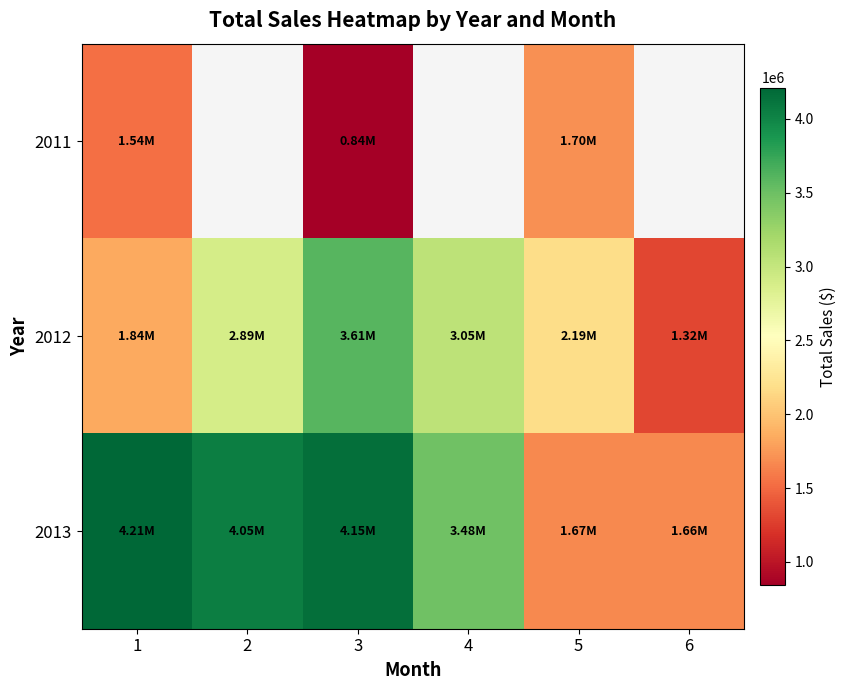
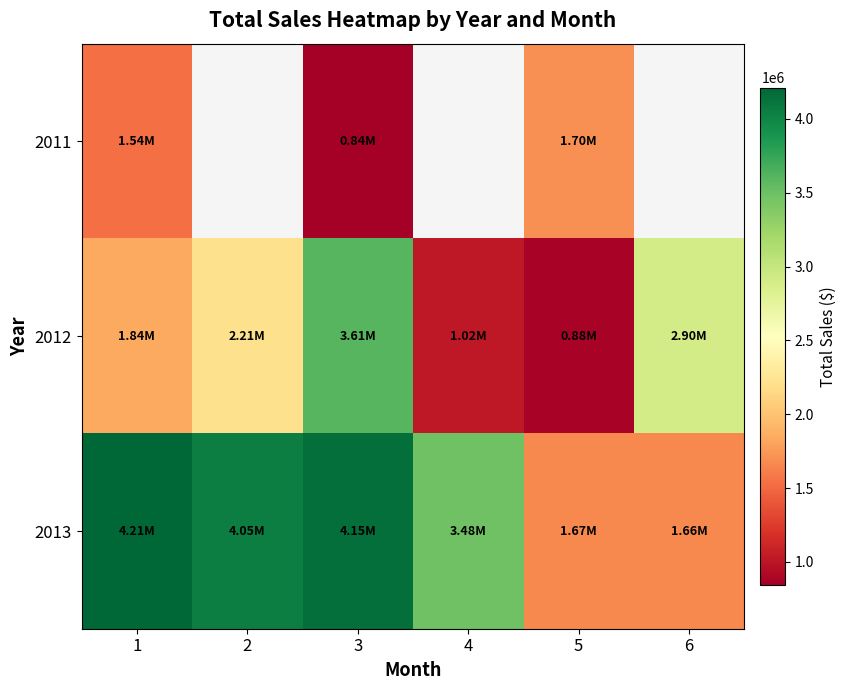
  {
    "2011": {
      "1": "1.54M",
      "3": "0.84M",
      "5": "1.70M"
    },
    "2012": {
      "1": "1.84M",
-     "2": "2.89M",
+     "2": "2.21M",
      "3": "3.61M",
-     "4": "3.05M",
-     "5": "2.19M",
-     "6": "1.32M"
+     "4": "1.02M",
+     "5": "0.88M",
+     "6": "2.90M"
    },
    "2013": {
      "1": "4.21M",
      "2": "4.05M",
      "3": "4.15M",
      "4": "3.48M",
      "5": "1.67M",
      "6": "1.66M"
    }
  }
